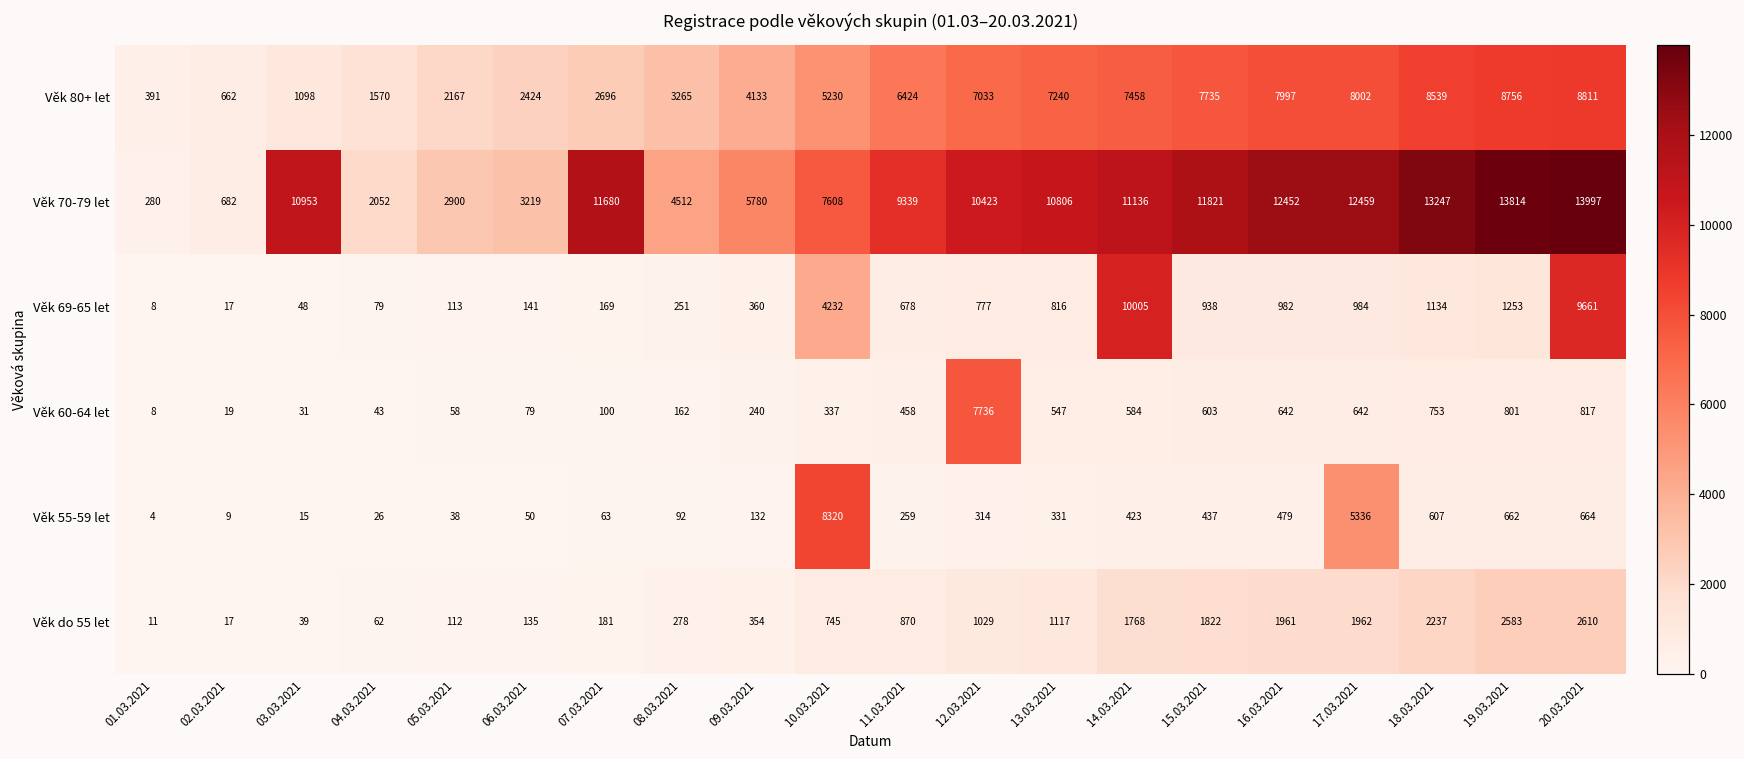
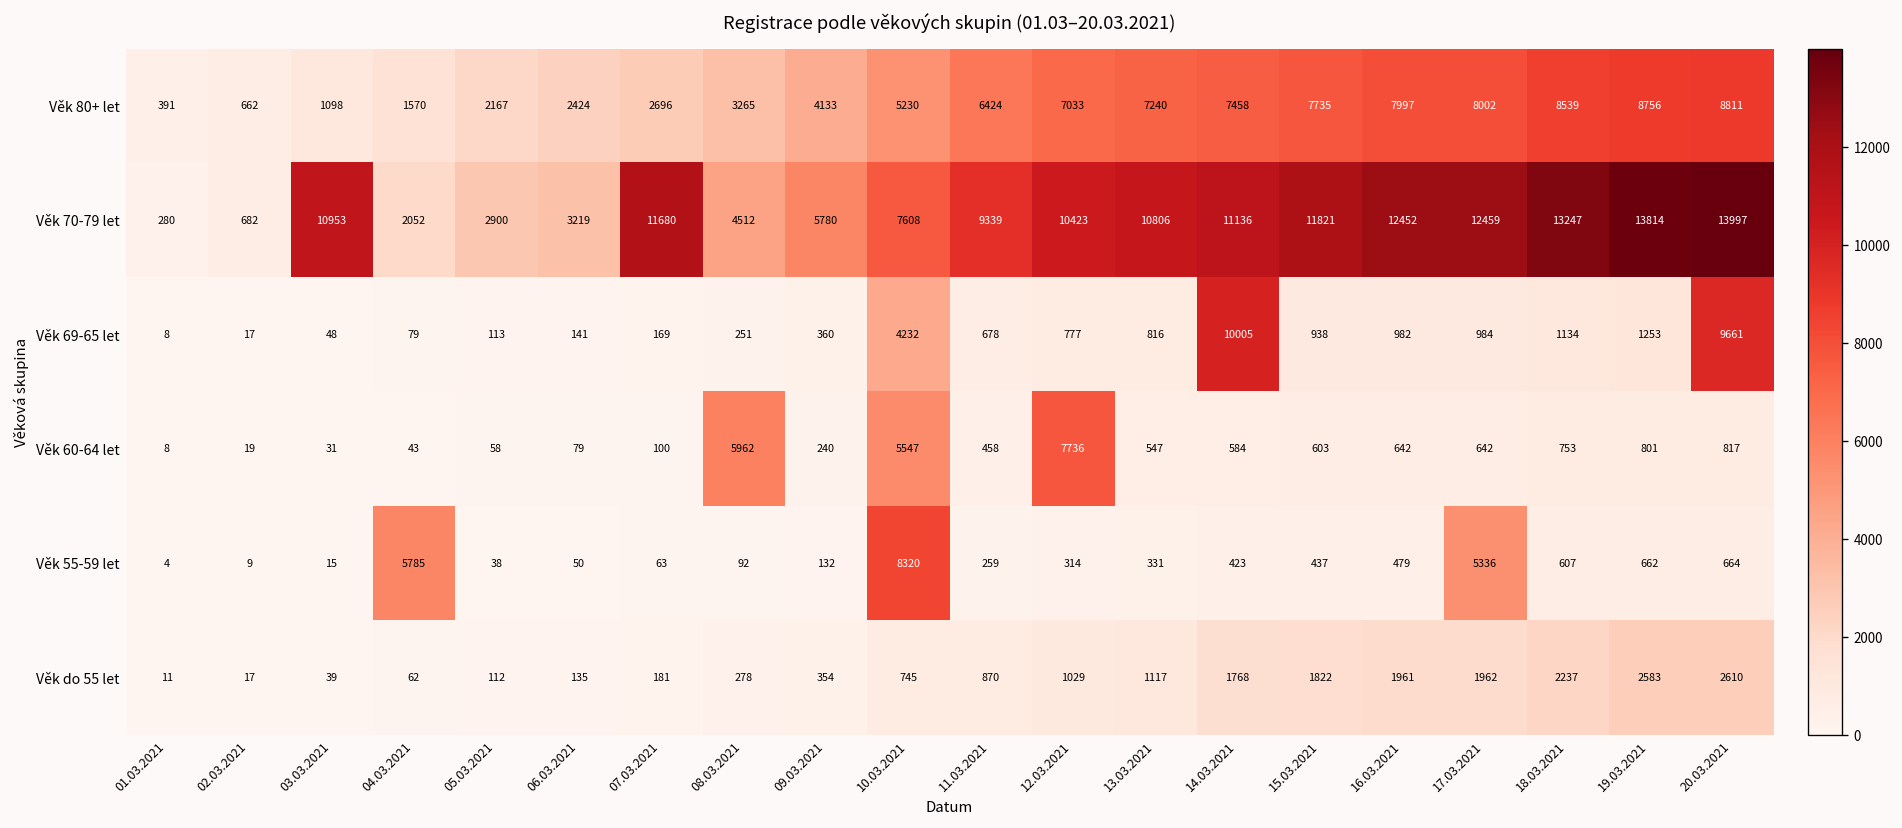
  {
    "Věk 80+ let": {
      "01.03.2021": 391,
      "02.03.2021": 662,
      "03.03.2021": 1098,
      "04.03.2021": 1570,
      "05.03.2021": 2167,
      "06.03.2021": 2424,
      "07.03.2021": 2696,
      "08.03.2021": 3265,
      "09.03.2021": 4133,
      "10.03.2021": 5230,
      "11.03.2021": 6424,
      "12.03.2021": 7033,
      "13.03.2021": 7240,
      "14.03.2021": 7458,
      "15.03.2021": 7735,
      "16.03.2021": 7997,
      "17.03.2021": 8002,
      "18.03.2021": 8539,
      "19.03.2021": 8756,
      "20.03.2021": 8811
    },
    "Věk 70-79 let": {
      "01.03.2021": 280,
      "02.03.2021": 682,
      "03.03.2021": 10953,
      "04.03.2021": 2052,
      "05.03.2021": 2900,
      "06.03.2021": 3219,
      "07.03.2021": 11680,
      "08.03.2021": 4512,
      "09.03.2021": 5780,
      "10.03.2021": 7608,
      "11.03.2021": 9339,
      "12.03.2021": 10423,
      "13.03.2021": 10806,
      "14.03.2021": 11136,
      "15.03.2021": 11821,
      "16.03.2021": 12452,
      "17.03.2021": 12459,
      "18.03.2021": 13247,
      "19.03.2021": 13814,
      "20.03.2021": 13997
    },
    "Věk 69-65 let": {
      "01.03.2021": 8,
      "02.03.2021": 17,
      "03.03.2021": 48,
      "04.03.2021": 79,
      "05.03.2021": 113,
      "06.03.2021": 141,
      "07.03.2021": 169,
      "08.03.2021": 251,
      "09.03.2021": 360,
      "10.03.2021": 4232,
      "11.03.2021": 678,
      "12.03.2021": 777,
      "13.03.2021": 816,
      "14.03.2021": 10005,
      "15.03.2021": 938,
      "16.03.2021": 982,
      "17.03.2021": 984,
      "18.03.2021": 1134,
      "19.03.2021": 1253,
      "20.03.2021": 9661
    },
    "Věk 60-64 let": {
      "01.03.2021": 8,
      "02.03.2021": 19,
      "03.03.2021": 31,
      "04.03.2021": 43,
      "05.03.2021": 58,
      "06.03.2021": 79,
      "07.03.2021": 100,
-     "08.03.2021": 162,
+     "08.03.2021": 5962,
      "09.03.2021": 240,
-     "10.03.2021": 337,
+     "10.03.2021": 5547,
      "11.03.2021": 458,
      "12.03.2021": 7736,
      "13.03.2021": 547,
      "14.03.2021": 584,
      "15.03.2021": 603,
      "16.03.2021": 642,
      "17.03.2021": 642,
      "18.03.2021": 753,
      "19.03.2021": 801,
      "20.03.2021": 817
    },
    "Věk 55-59 let": {
      "01.03.2021": 4,
      "02.03.2021": 9,
      "03.03.2021": 15,
-     "04.03.2021": 26,
+     "04.03.2021": 5785,
      "05.03.2021": 38,
      "06.03.2021": 50,
      "07.03.2021": 63,
      "08.03.2021": 92,
      "09.03.2021": 132,
      "10.03.2021": 8320,
      "11.03.2021": 259,
      "12.03.2021": 314,
      "13.03.2021": 331,
      "14.03.2021": 423,
      "15.03.2021": 437,
      "16.03.2021": 479,
      "17.03.2021": 5336,
      "18.03.2021": 607,
      "19.03.2021": 662,
      "20.03.2021": 664
    },
    "Věk do 55 let": {
      "01.03.2021": 11,
      "02.03.2021": 17,
      "03.03.2021": 39,
      "04.03.2021": 62,
      "05.03.2021": 112,
      "06.03.2021": 135,
      "07.03.2021": 181,
      "08.03.2021": 278,
      "09.03.2021": 354,
      "10.03.2021": 745,
      "11.03.2021": 870,
      "12.03.2021": 1029,
      "13.03.2021": 1117,
      "14.03.2021": 1768,
      "15.03.2021": 1822,
      "16.03.2021": 1961,
      "17.03.2021": 1962,
      "18.03.2021": 2237,
      "19.03.2021": 2583,
      "20.03.2021": 2610
    }
  }
